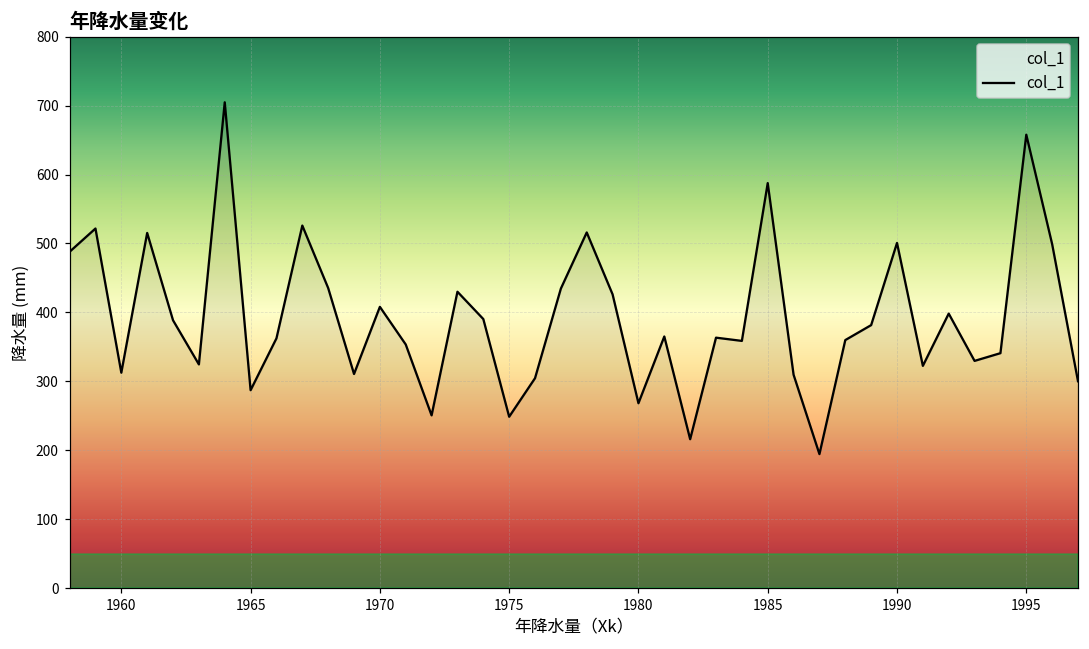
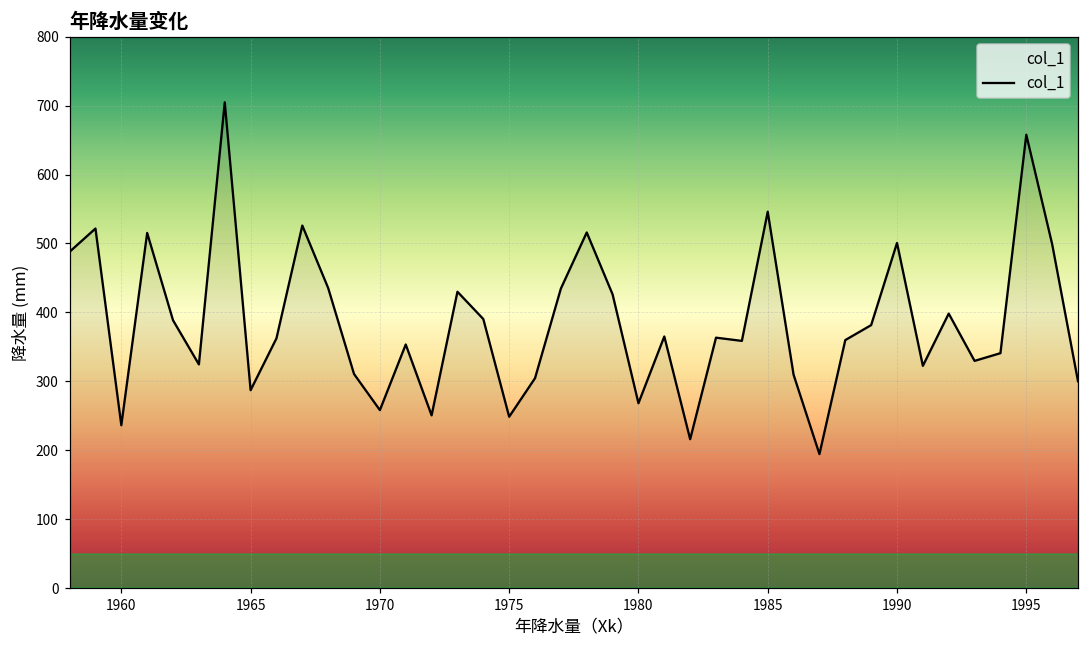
  {
-   "1960": 310,
+   "1960": 240,
    "1965": 290,
-   "1970": 410,
+   "1970": 260,
    "1975": 250,
    "1980": 270,
-   "1985": 590,
+   "1985": 550,
    "1990": 500,
    "1995": 660
  }
